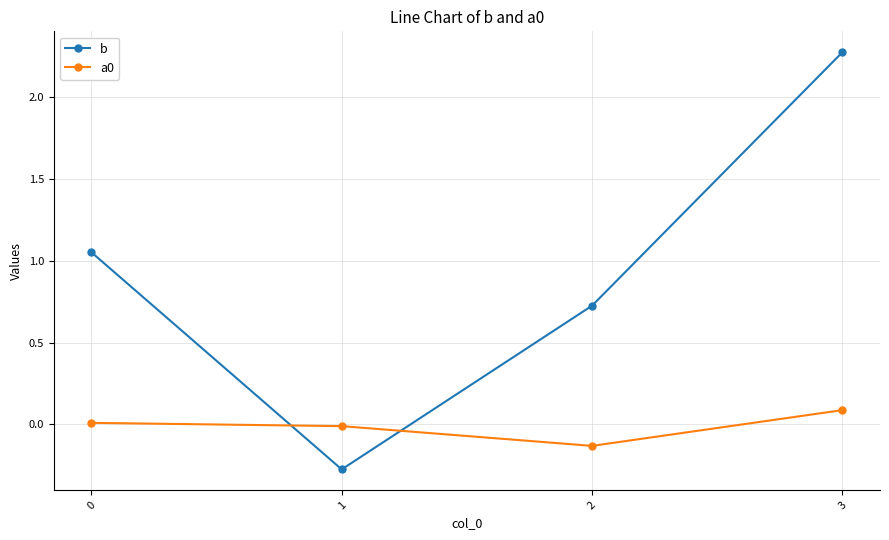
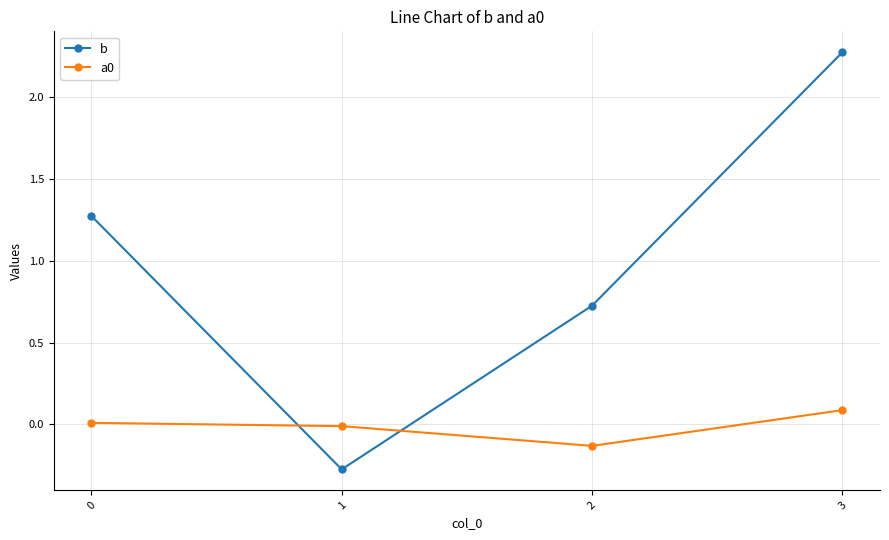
  {
    "b": {
-     "0": 1.05,
+     "0": 1.27,
      "1": -0.27,
      "2": 0.73,
      "3": 2.27
    },
    "a0": {
      "0": 0.01,
      "1": -0.01,
      "2": -0.13,
      "3": 0.09
    }
  }
